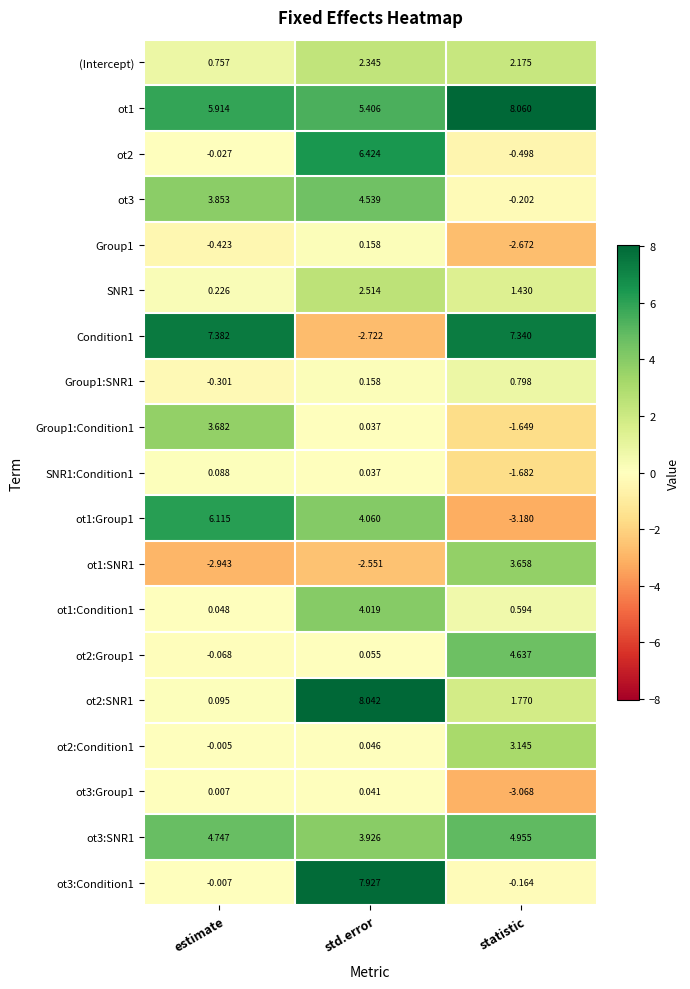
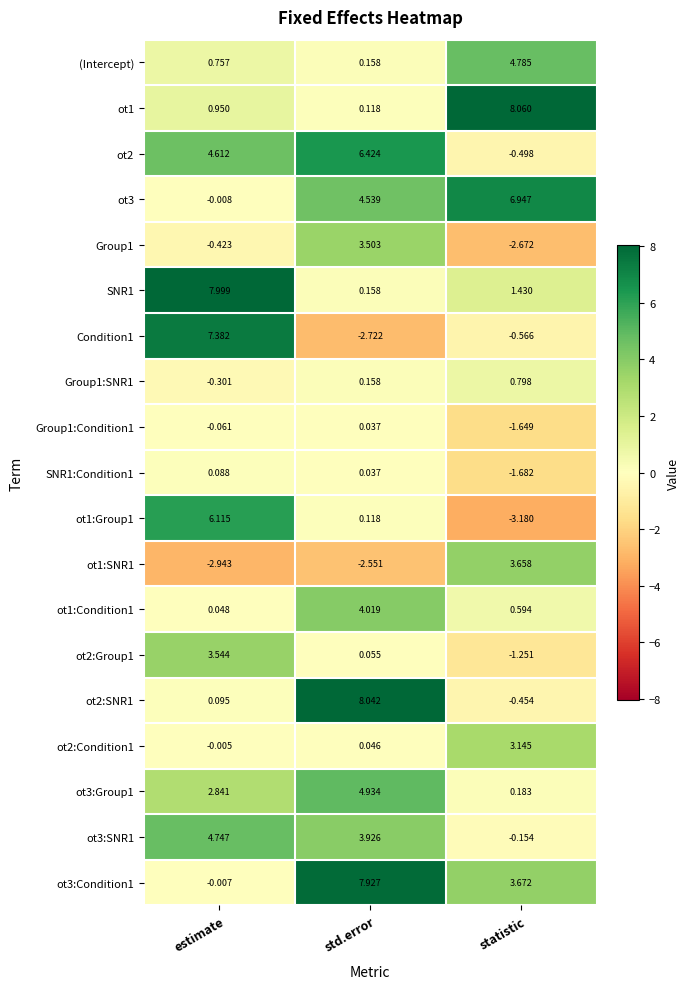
  {
    "(Intercept)": {
      "estimate": 0.757,
-     "std.error": 2.345,
-     "statistic": 2.175
+     "std.error": 0.158,
+     "statistic": 4.785
    },
    "ot1": {
-     "estimate": 5.914,
-     "std.error": 5.406,
+     "estimate": 0.950,
+     "std.error": 0.118,
      "statistic": 8.060
    },
    "ot2": {
-     "estimate": -0.027,
+     "estimate": 4.612,
      "std.error": 6.424,
      "statistic": -0.498
    },
    "ot3": {
-     "estimate": 3.853,
+     "estimate": -0.008,
      "std.error": 4.539,
-     "statistic": -0.202
+     "statistic": 6.947
    },
    "Group1": {
      "estimate": -0.423,
-     "std.error": 0.158,
+     "std.error": 3.503,
      "statistic": -2.672
    },
    "SNR1": {
-     "estimate": 0.226,
-     "std.error": 2.514,
+     "estimate": 7.999,
+     "std.error": 0.158,
      "statistic": 1.430
    },
    "Condition1": {
      "estimate": 7.382,
      "std.error": -2.722,
-     "statistic": 7.340
+     "statistic": -0.566
    },
    "Group1:SNR1": {
      "estimate": -0.301,
      "std.error": 0.158,
      "statistic": 0.798
    },
    "Group1:Condition1": {
-     "estimate": 3.682,
+     "estimate": -0.061,
      "std.error": 0.037,
      "statistic": -1.649
    },
    "SNR1:Condition1": {
      "estimate": 0.088,
      "std.error": 0.037,
      "statistic": -1.682
    },
    "ot1:Group1": {
      "estimate": 6.115,
-     "std.error": 4.060,
+     "std.error": 0.118,
      "statistic": -3.180
    },
    "ot1:SNR1": {
      "estimate": -2.943,
      "std.error": -2.551,
      "statistic": 3.658
    },
    "ot1:Condition1": {
      "estimate": 0.048,
      "std.error": 4.019,
      "statistic": 0.594
    },
    "ot2:Group1": {
-     "estimate": -0.068,
+     "estimate": 3.544,
      "std.error": 0.055,
-     "statistic": 4.637
+     "statistic": -1.251
    },
    "ot2:SNR1": {
      "estimate": 0.095,
      "std.error": 8.042,
-     "statistic": 1.770
+     "statistic": -0.454
    },
    "ot2:Condition1": {
      "estimate": -0.005,
      "std.error": 0.046,
      "statistic": 3.145
    },
    "ot3:Group1": {
-     "estimate": 0.007,
-     "std.error": 0.041,
-     "statistic": -3.068
+     "estimate": 2.841,
+     "std.error": 4.934,
+     "statistic": 0.183
    },
    "ot3:SNR1": {
      "estimate": 4.747,
      "std.error": 3.926,
-     "statistic": 4.955
+     "statistic": -0.154
    },
    "ot3:Condition1": {
      "estimate": -0.007,
      "std.error": 7.927,
-     "statistic": -0.164
+     "statistic": 3.672
    }
  }
